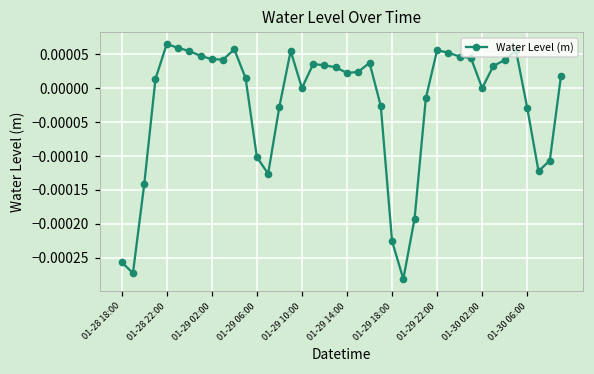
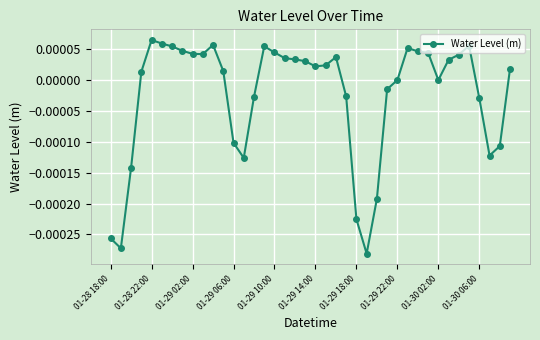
  {
    "01-28 18:00": -0.00026,
    "01-28 22:00": 0.00006,
    "01-29 02:00": 0.00004,
    "01-29 06:00": -0.00010,
-   "01-29 10:00": 0.00000,
+   "01-29 10:00": 0.00004,
    "01-29 14:00": 0.00002,
    "01-29 18:00": -0.00023,
-   "01-29 22:00": 0.0001,
+   "01-29 22:00": 0.0000,
    "01-30 02:00": 0.00000,
    "01-30 06:00": -0.00003
  }
